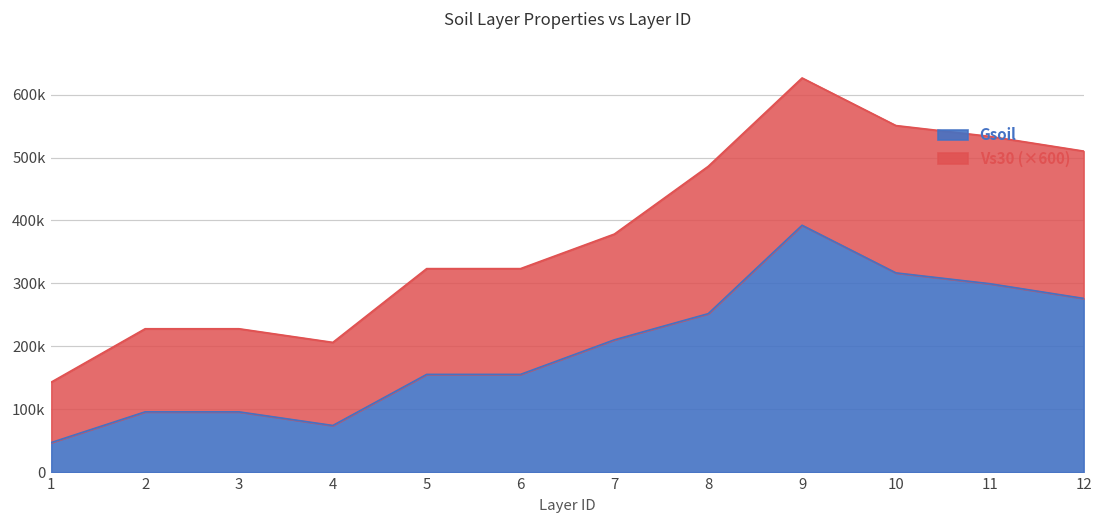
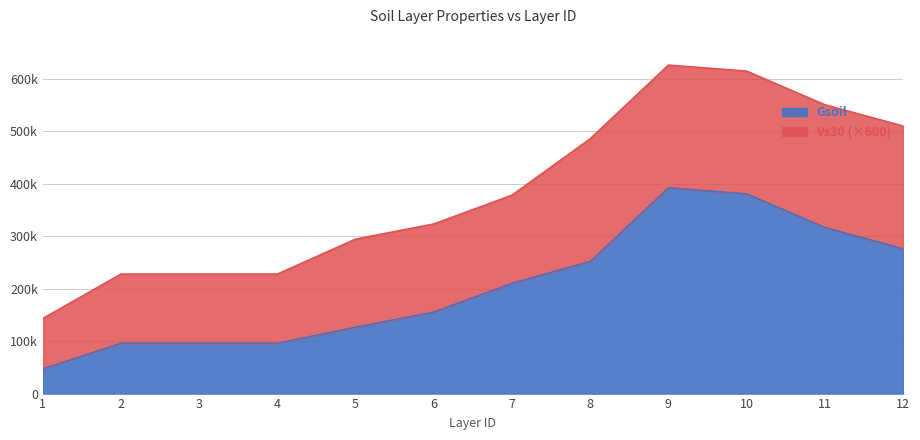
  {
    "Gsoil": {
      "1": 50000,
      "2": 100000,
      "3": 100000,
-     "4": 70000,
-     "5": 160000,
+     "4": 100000,
+     "5": 130000,
      "6": 160000,
      "7": 210000,
      "8": 250000,
      "9": 390000,
-     "10": 320000,
-     "11": 300000,
+     "10": 380000,
+     "11": 320000,
      "12": 280000
    }
  }
